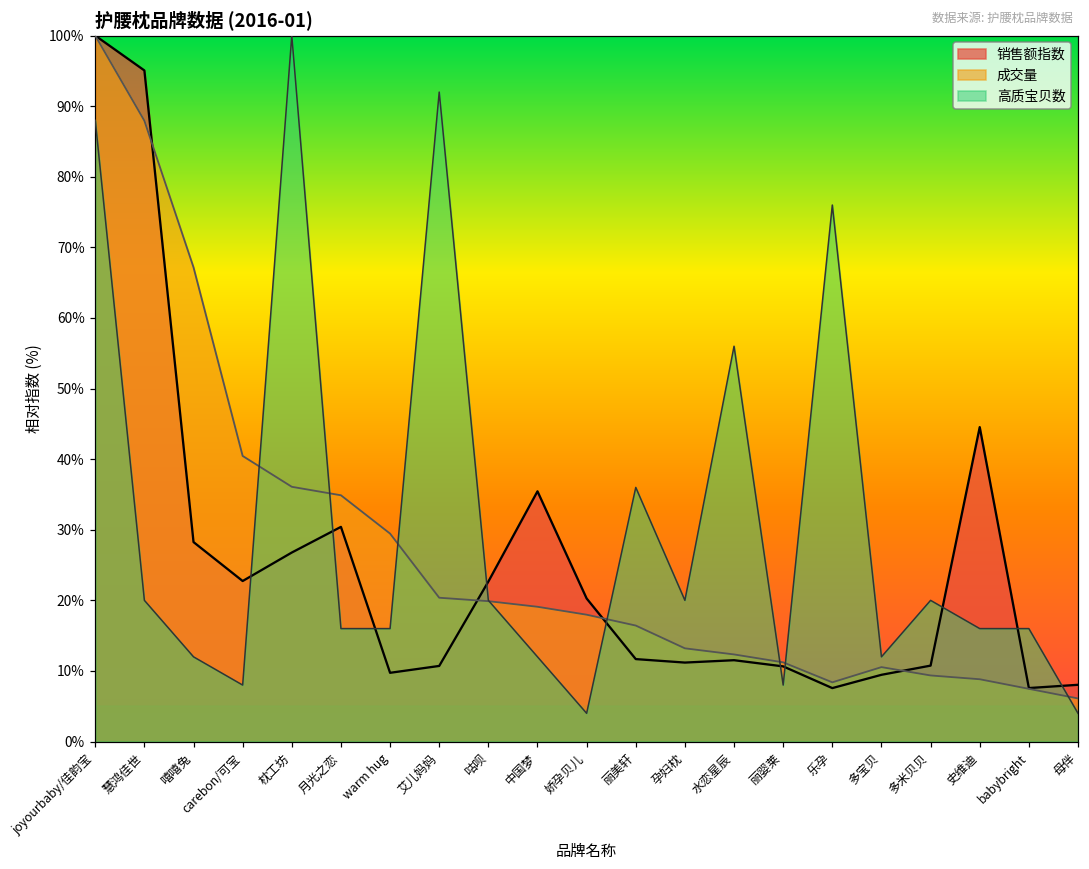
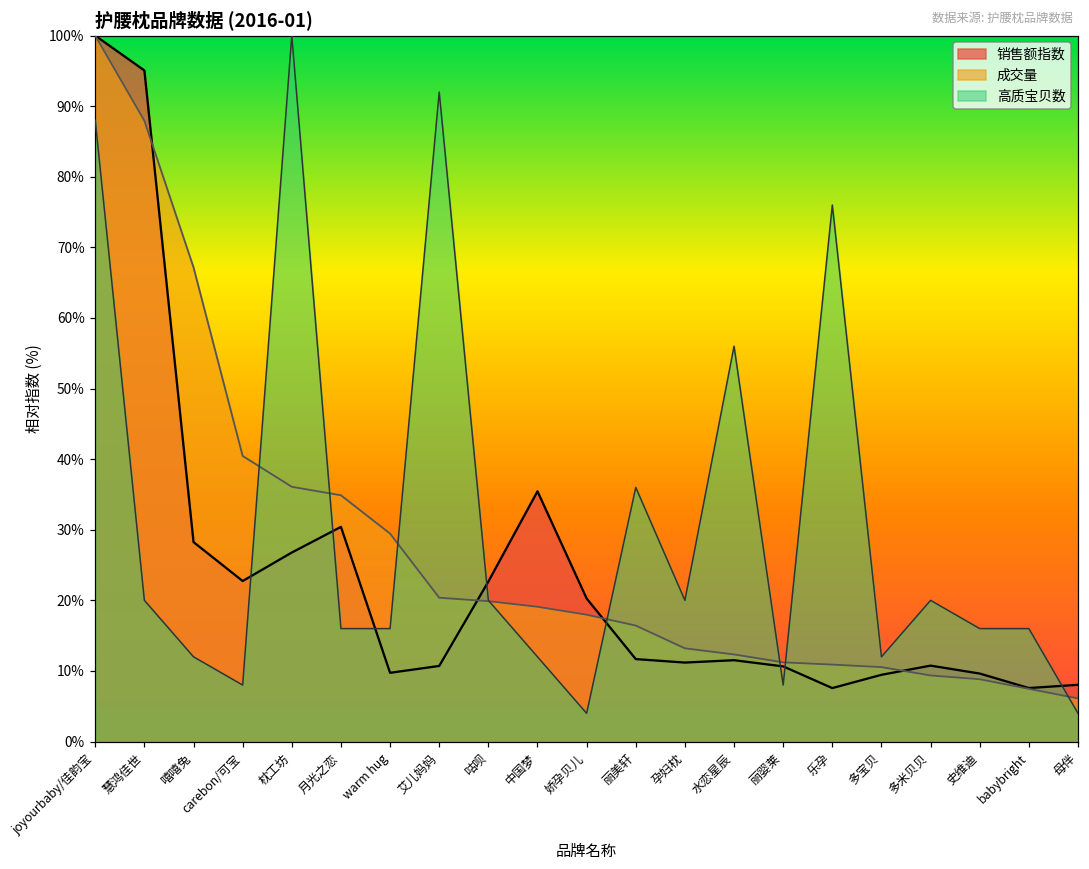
  {
    "销售额指数": {
      "慧鸿佳世": "95%",
      "嘻嘻兔": "28%",
      "carebon/可宝": "23%",
      "枕工坊": "27%",
      "月光之恋": "30%",
      "warm hug": "10%",
      "艾儿妈妈": "11%",
      "咕呗": "23%",
      "中国梦": "35%",
      "娇孕贝儿": "20%",
      "丽美轩": "12%",
      "孕妇枕": "11%",
      "水恋星辰": "12%",
      "丽婴莱": "11%",
      "乐孕": "8%",
      "多宝贝": "9%",
      "多米贝贝": "11%",
-     "史维迪": "45%",
+     "史维迪": "10%",
      "母伴": "8%"
    },
    "成交量": {
      "慧鸿佳世": "88%",
      "嘻嘻兔": "67%",
      "carebon/可宝": "40%",
      "枕工坊": "36%",
      "月光之恋": "35%",
      "warm hug": "29%",
      "艾儿妈妈": "20%",
      "中国梦": "19%",
      "娇孕贝儿": "18%",
      "丽美轩": "16%",
      "孕妇枕": "13%",
      "水恋星辰": "12%",
      "丽婴莱": "11%",
-     "乐孕": "8%",
+     "乐孕": "11%",
      "多宝贝": "11%",
      "多米贝贝": "9%",
      "史维迪": "9%",
      "母伴": "6%"
    },
    "高质宝贝数": {
      "joyourbaby/佳韵宝": "88%",
      "慧鸿佳世": "20%",
      "嘻嘻兔": "12%",
      "carebon/可宝": "8%",
      "枕工坊": "100%",
      "月光之恋": "16%",
      "warm hug": "16%",
      "艾儿妈妈": "92%",
      "中国梦": "12%",
      "丽美轩": "36%",
      "孕妇枕": "20%",
      "水恋星辰": "56%",
      "丽婴莱": "8%",
      "乐孕": "76%",
      "多宝贝": "12%",
      "多米贝贝": "20%",
      "史维迪": "16%",
      "babybright": "16%"
    }
  }
